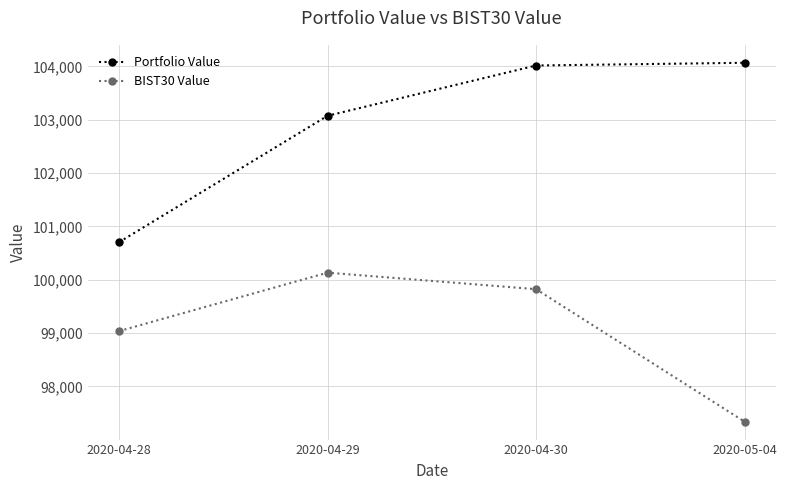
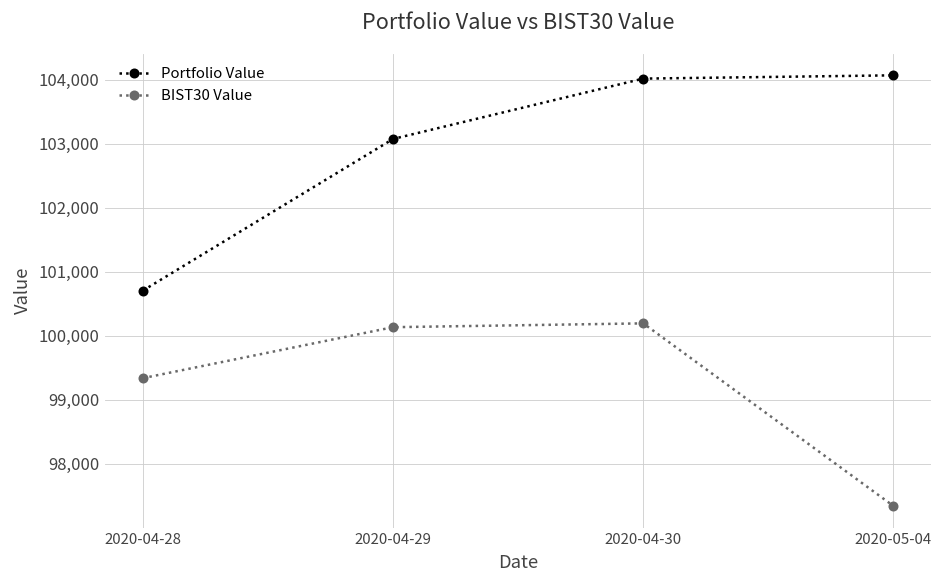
  {
    "Portfolio Value": {
      "2020-04-28": "100,700",
      "2020-04-29": "103,100",
      "2020-04-30": "104,000",
      "2020-05-04": "104,100"
    },
    "BIST30 Value": {
-     "2020-04-28": "99,000",
+     "2020-04-28": "99,300",
      "2020-04-29": "100,100",
-     "2020-04-30": "99,800",
+     "2020-04-30": "100,200",
      "2020-05-04": "97,300"
    }
  }
